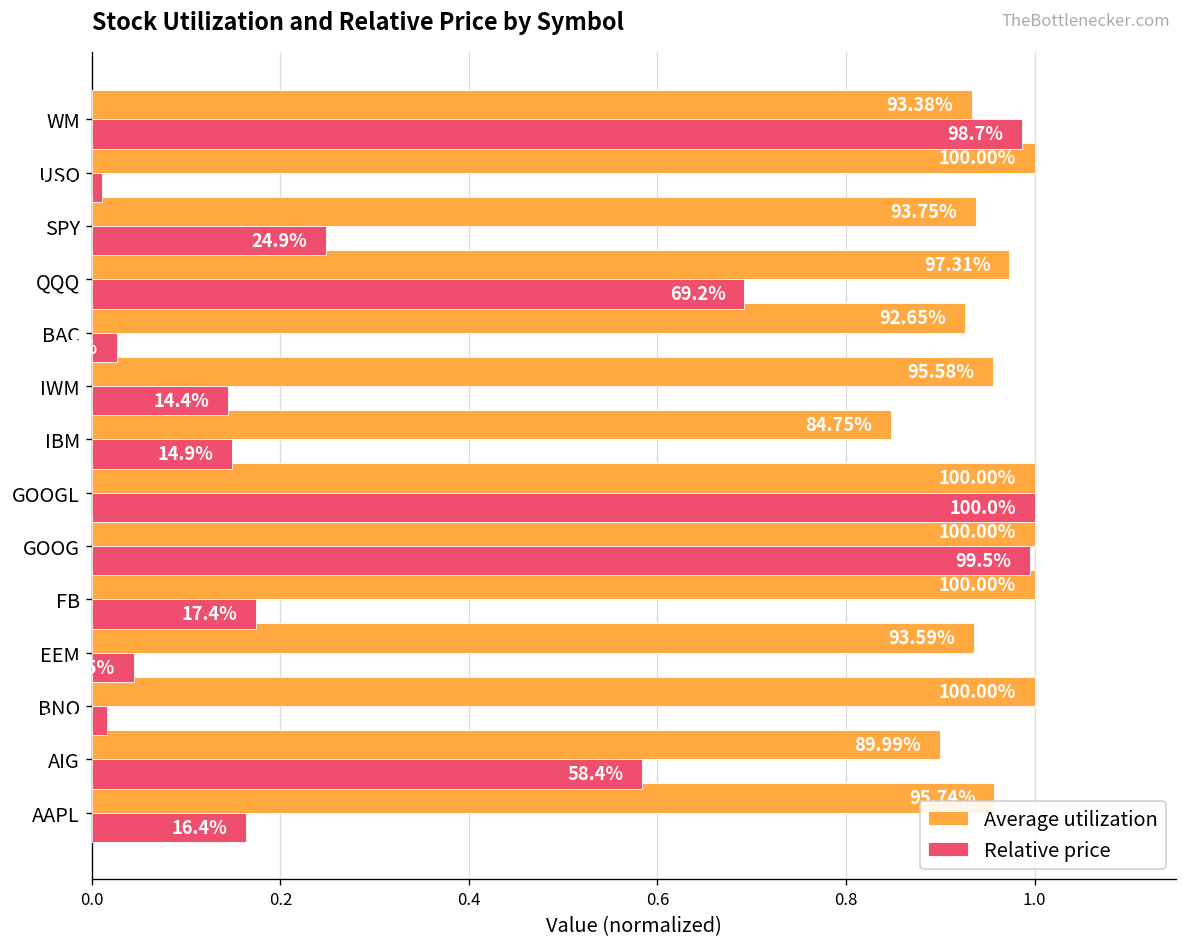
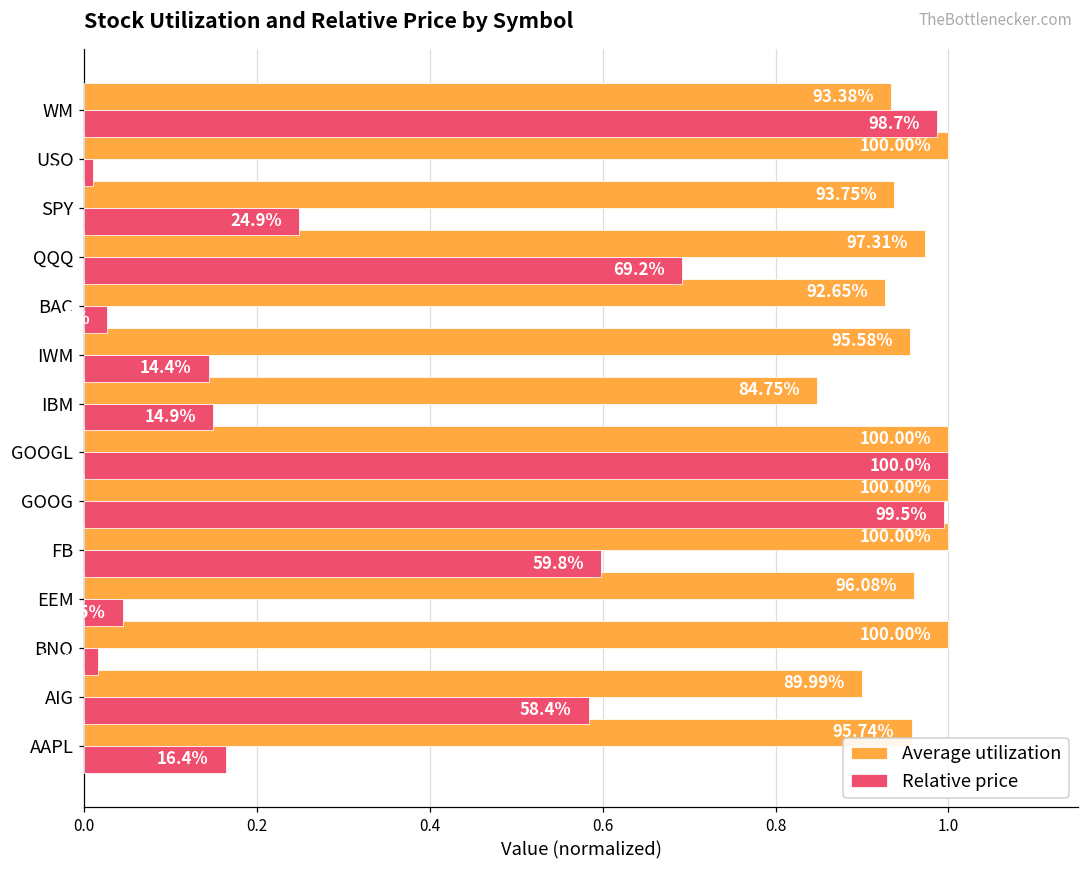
  {
    "Average utilization": {
      "WM": "93.38%",
      "USO": "100.00%",
      "SPY": "93.75%",
      "QQQ": "97.31%",
      "BAC": "92.65%",
      "IWM": "95.58%",
      "IBM": "84.75%",
      "GOOGL": "100.00%",
      "GOOG": "100.00%",
      "FB": "100.00%",
-     "EEM": "93.59%",
+     "EEM": "96.08%",
      "BNO": "100.00%",
      "AIG": "89.99%"
    },
    "Relative price": {
      "WM": "98.7%",
      "SPY": "24.9%",
      "QQQ": "69.2%",
      "IWM": "14.4%",
      "IBM": "14.9%",
      "GOOGL": "100.0%",
      "GOOG": "99.5%",
-     "FB": "17.4%",
+     "FB": "59.8%",
      "AIG": "58.4%",
      "AAPL": "16.4%"
    }
  }
